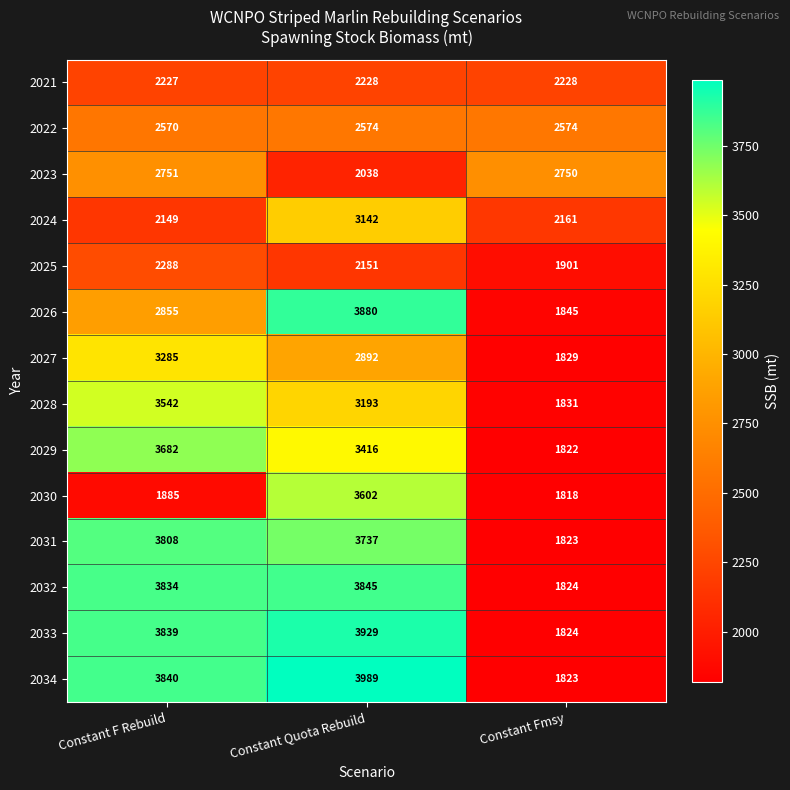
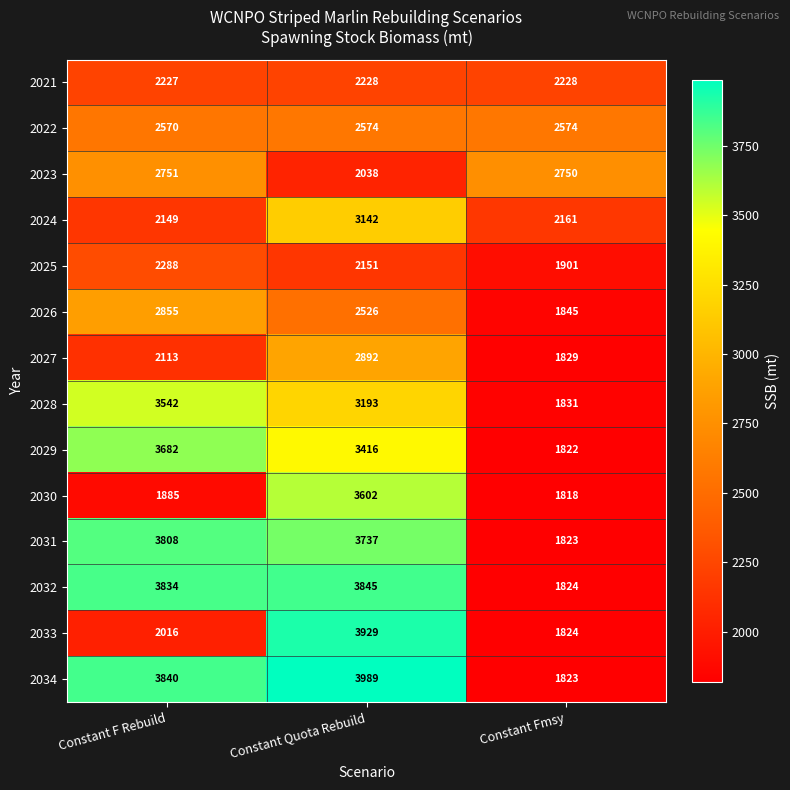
  {
    "2021": {
      "Constant F Rebuild": 2227,
      "Constant Quota Rebuild": 2228,
      "Constant Fmsy": 2228
    },
    "2022": {
      "Constant F Rebuild": 2570,
      "Constant Quota Rebuild": 2574,
      "Constant Fmsy": 2574
    },
    "2023": {
      "Constant F Rebuild": 2751,
      "Constant Quota Rebuild": 2038,
      "Constant Fmsy": 2750
    },
    "2024": {
      "Constant F Rebuild": 2149,
      "Constant Quota Rebuild": 3142,
      "Constant Fmsy": 2161
    },
    "2025": {
      "Constant F Rebuild": 2288,
      "Constant Quota Rebuild": 2151,
      "Constant Fmsy": 1901
    },
    "2026": {
      "Constant F Rebuild": 2855,
-     "Constant Quota Rebuild": 3880,
+     "Constant Quota Rebuild": 2526,
      "Constant Fmsy": 1845
    },
    "2027": {
-     "Constant F Rebuild": 3285,
+     "Constant F Rebuild": 2113,
      "Constant Quota Rebuild": 2892,
      "Constant Fmsy": 1829
    },
    "2028": {
      "Constant F Rebuild": 3542,
      "Constant Quota Rebuild": 3193,
      "Constant Fmsy": 1831
    },
    "2029": {
      "Constant F Rebuild": 3682,
      "Constant Quota Rebuild": 3416,
      "Constant Fmsy": 1822
    },
    "2030": {
      "Constant F Rebuild": 1885,
      "Constant Quota Rebuild": 3602,
      "Constant Fmsy": 1818
    },
    "2031": {
      "Constant F Rebuild": 3808,
      "Constant Quota Rebuild": 3737,
      "Constant Fmsy": 1823
    },
    "2032": {
      "Constant F Rebuild": 3834,
      "Constant Quota Rebuild": 3845,
      "Constant Fmsy": 1824
    },
    "2033": {
-     "Constant F Rebuild": 3839,
+     "Constant F Rebuild": 2016,
      "Constant Quota Rebuild": 3929,
      "Constant Fmsy": 1824
    },
    "2034": {
      "Constant F Rebuild": 3840,
      "Constant Quota Rebuild": 3989,
      "Constant Fmsy": 1823
    }
  }
